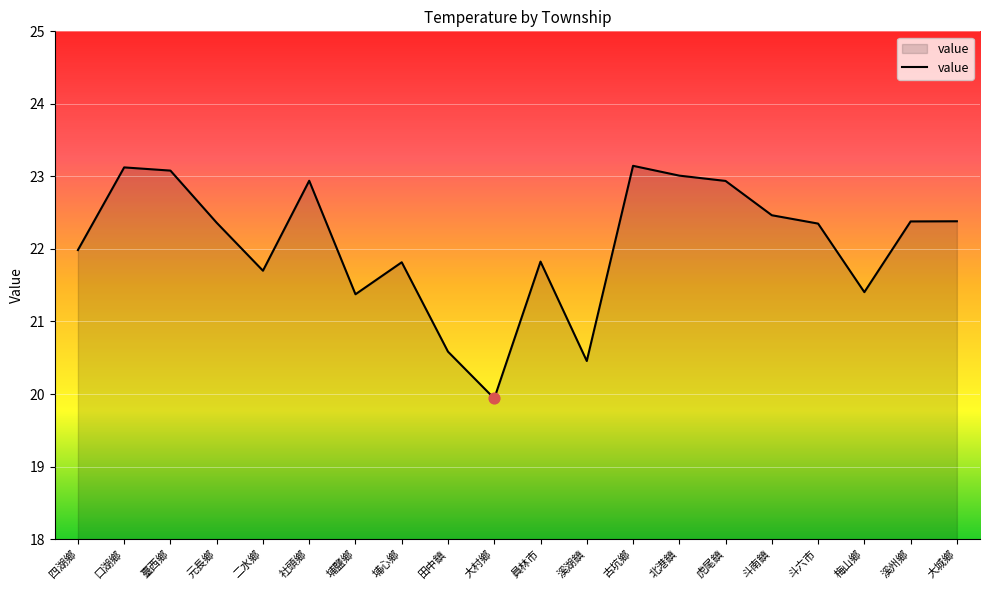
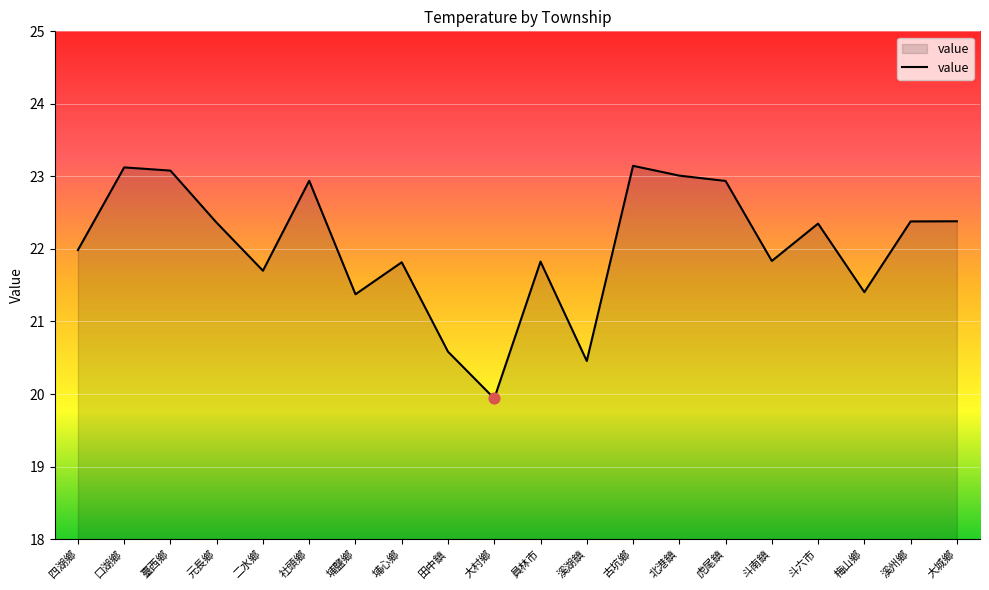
  {
    "value": {
      "四湖鄉": 22.0,
      "口湖鄉": 23.1,
      "臺西鄉": 23.1,
      "元長鄉": 22.4,
      "二水鄉": 21.7,
      "社頭鄉": 22.9,
      "埔鹽鄉": 21.4,
      "埔心鄉": 21.8,
      "田中鎮": 20.6,
      "員林市": 21.8,
      "溪湖鎮": 20.5,
      "古坑鄉": 23.1,
      "北港鎮": 23.0,
      "虎尾鎮": 22.9,
-     "斗南鎮": 22.5,
+     "斗南鎮": 21.8,
      "斗六市": 22.3,
      "梅山鄉": 21.4,
      "溪州鄉": 22.4,
      "大城鄉": 22.4
    }
  }
